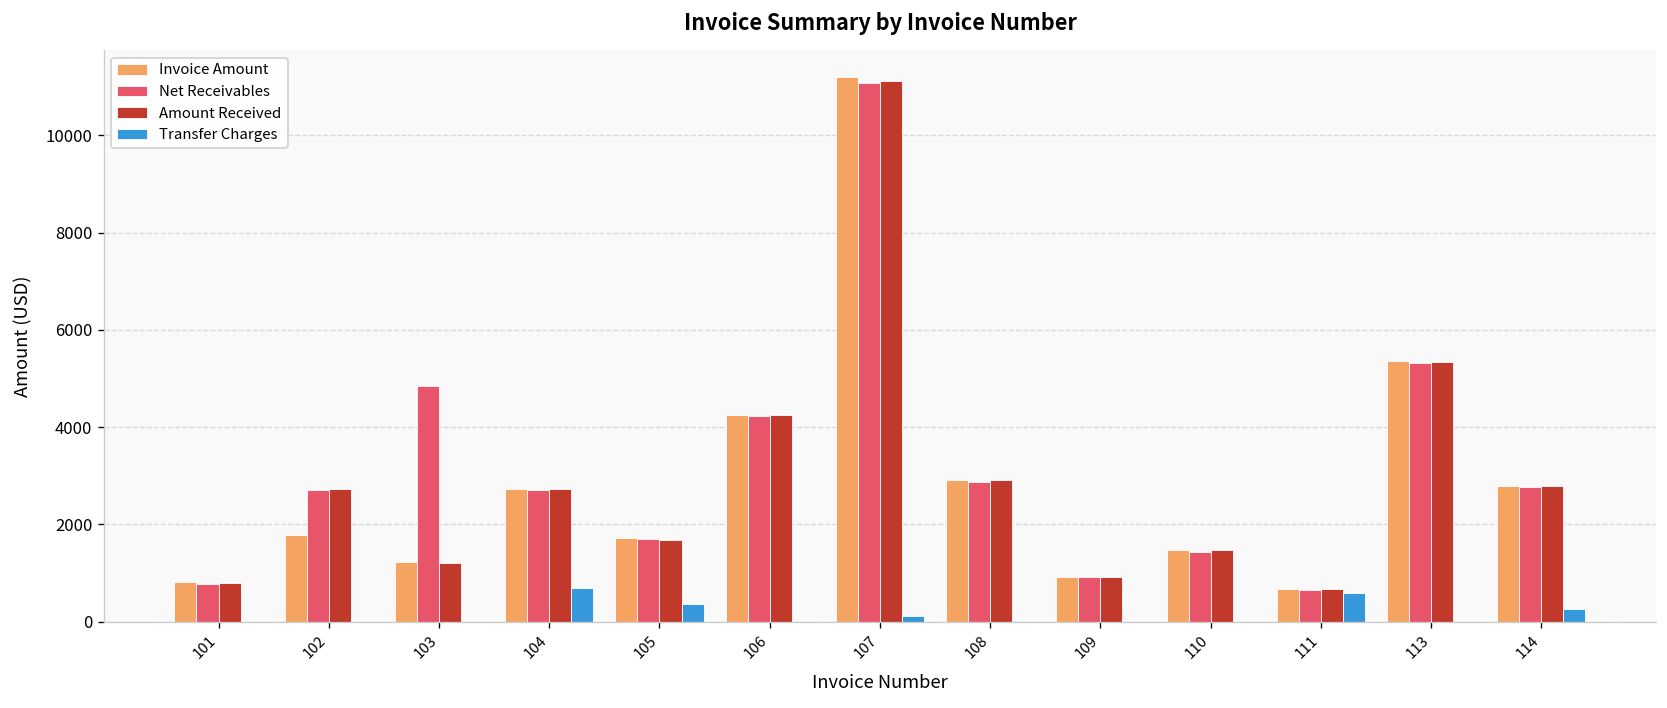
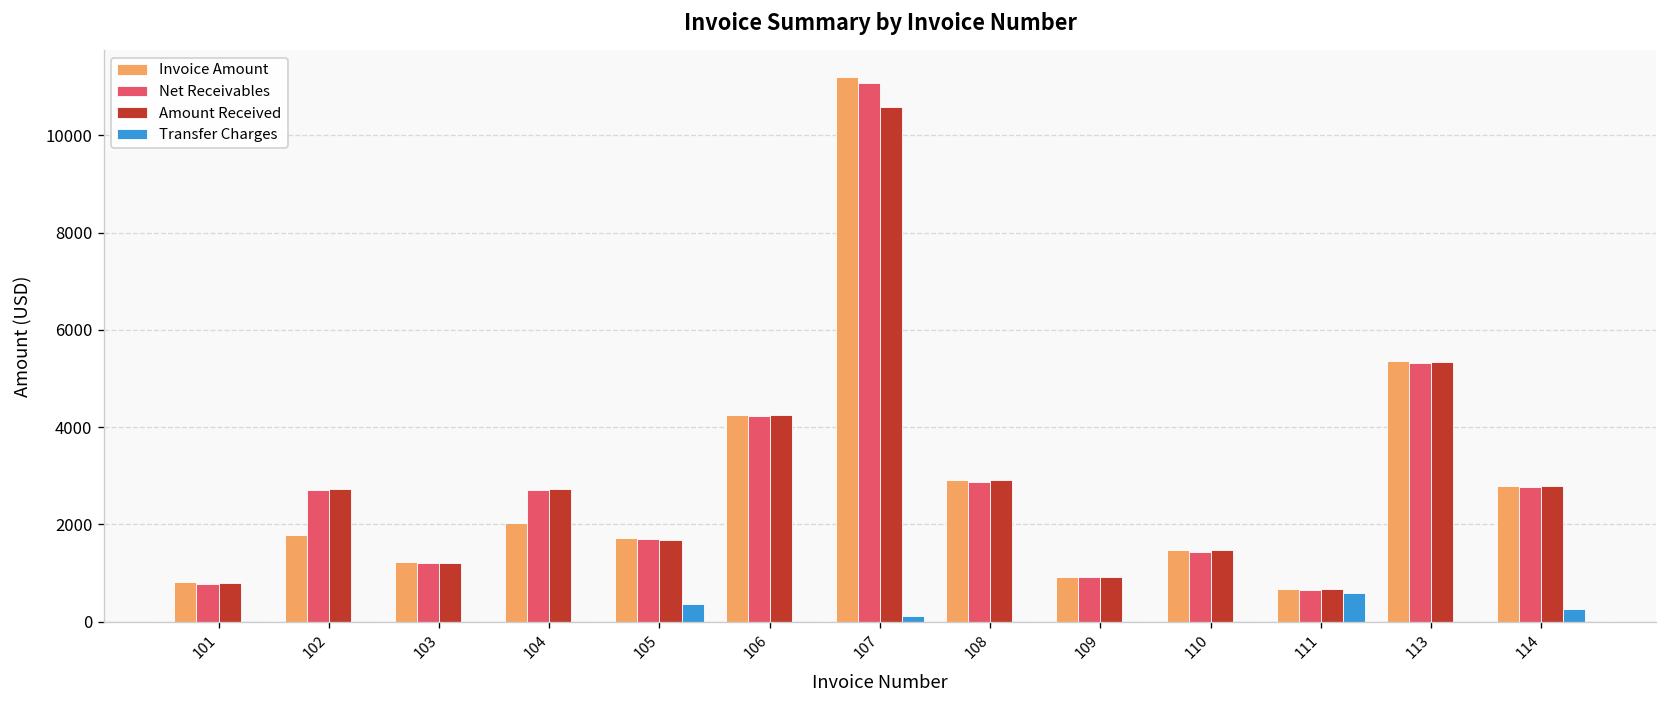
  {
    "Invoice Amount": {
      "101": 800,
      "102": 1800,
      "103": 1200,
-     "104": 2700,
+     "104": 2000,
      "105": 1700,
      "106": 4300,
      "107": 11200,
      "108": 2900,
      "109": 900,
      "110": 1500,
      "111": 700,
      "113": 5400,
      "114": 2800
    },
    "Net Receivables": {
      "101": 800,
      "102": 2700,
-     "103": 4800,
+     "103": 1200,
      "104": 2700,
      "105": 1700,
      "106": 4200,
      "107": 11100,
      "108": 2900,
      "109": 900,
      "110": 1400,
      "111": 700,
      "113": 5300,
      "114": 2800
    },
    "Amount Received": {
      "101": 800,
      "102": 2700,
      "103": 1200,
      "104": 2700,
      "105": 1700,
      "106": 4300,
-     "107": 11100,
+     "107": 10600,
      "108": 2900,
      "109": 900,
      "110": 1500,
      "111": 700,
      "113": 5300,
      "114": 2800
    },
    "Transfer Charges": {
-     "104": 700,
+     "104": 0,
      "105": 400,
      "107": 100,
      "111": 600,
      "114": 300
    }
  }
